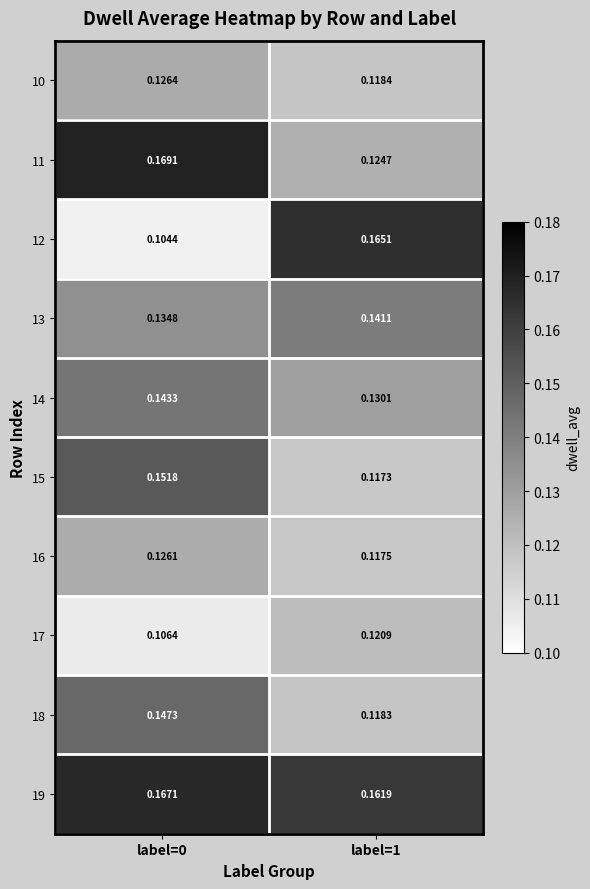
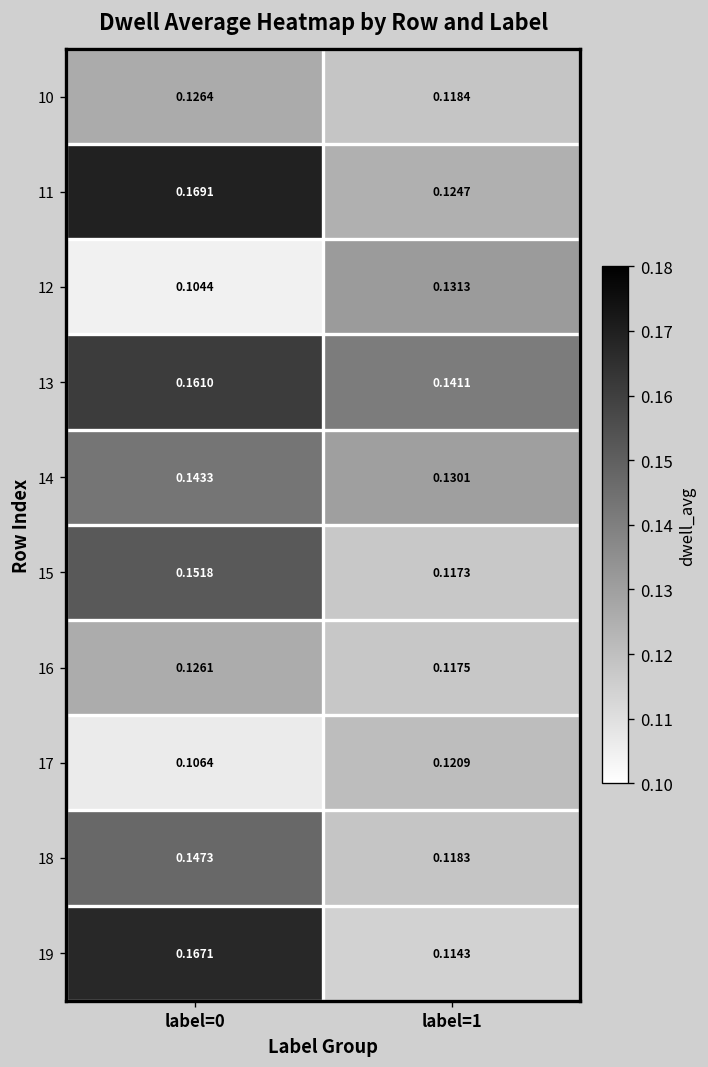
  {
    "10": {
      "label=0": 0.1264,
      "label=1": 0.1184
    },
    "11": {
      "label=0": 0.1691,
      "label=1": 0.1247
    },
    "12": {
      "label=0": 0.1044,
-     "label=1": 0.1651
+     "label=1": 0.1313
    },
    "13": {
-     "label=0": 0.1348,
+     "label=0": 0.1610,
      "label=1": 0.1411
    },
    "14": {
      "label=0": 0.1433,
      "label=1": 0.1301
    },
    "15": {
      "label=0": 0.1518,
      "label=1": 0.1173
    },
    "16": {
      "label=0": 0.1261,
      "label=1": 0.1175
    },
    "17": {
      "label=0": 0.1064,
      "label=1": 0.1209
    },
    "18": {
      "label=0": 0.1473,
      "label=1": 0.1183
    },
    "19": {
      "label=0": 0.1671,
-     "label=1": 0.1619
+     "label=1": 0.1143
    }
  }
